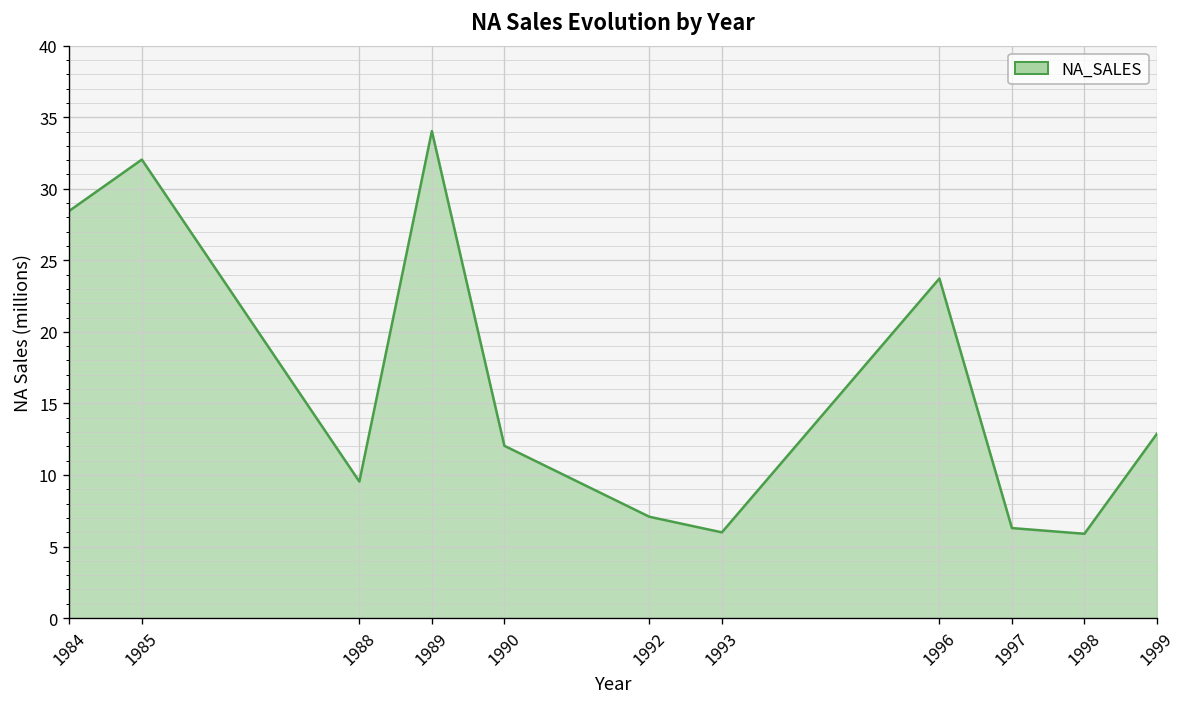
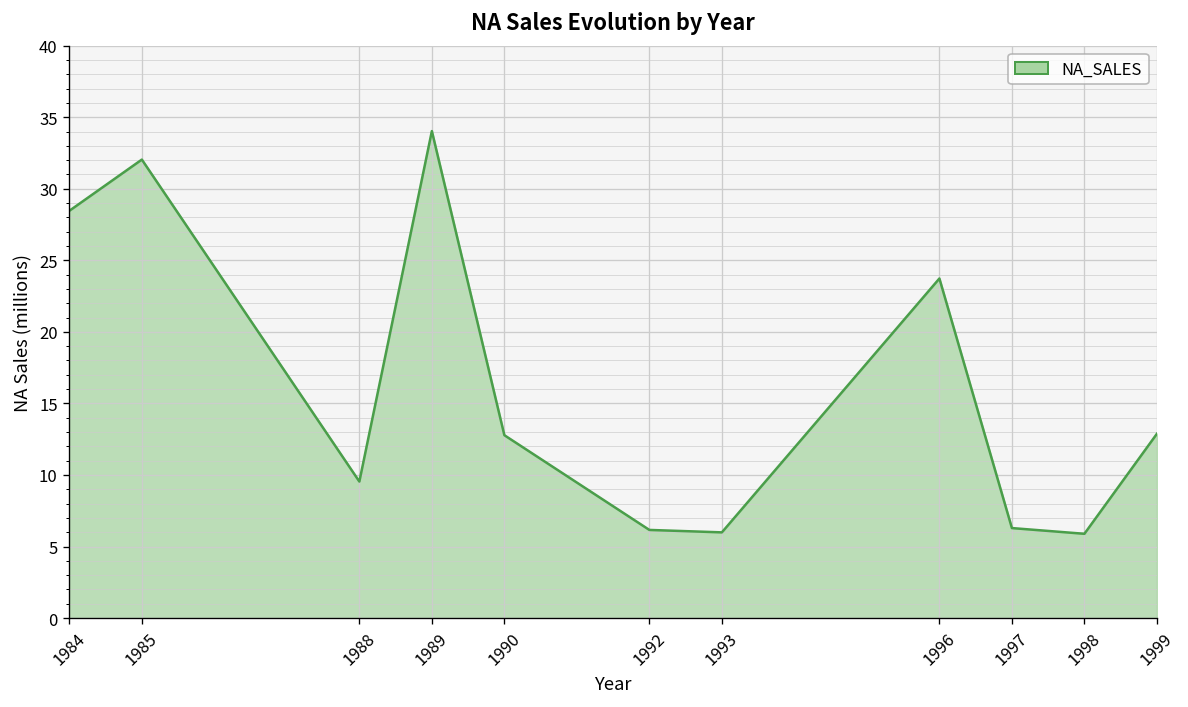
  {
    "1984": 28.5,
    "1985": 32.0,
    "1988": 9.5,
    "1989": 34.0,
-   "1990": 12.0,
-   "1992": 7.1,
+   "1990": 12.8,
+   "1992": 6.2,
    "1993": 6.0,
    "1996": 23.7,
    "1997": 6.3,
    "1998": 5.9,
    "1999": 12.9
  }
